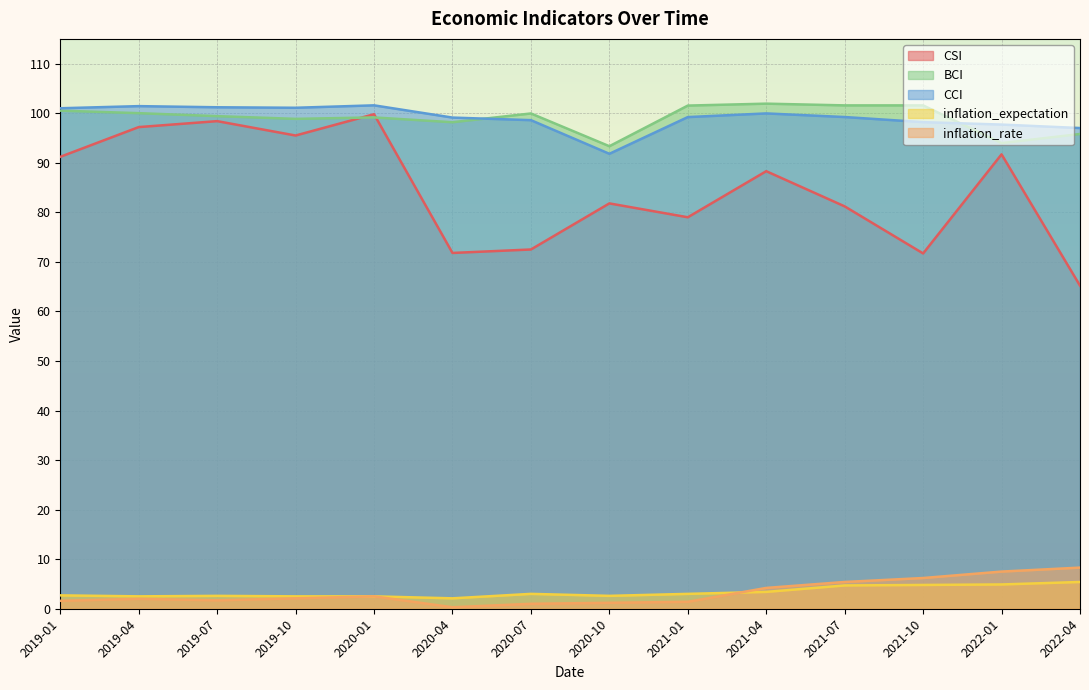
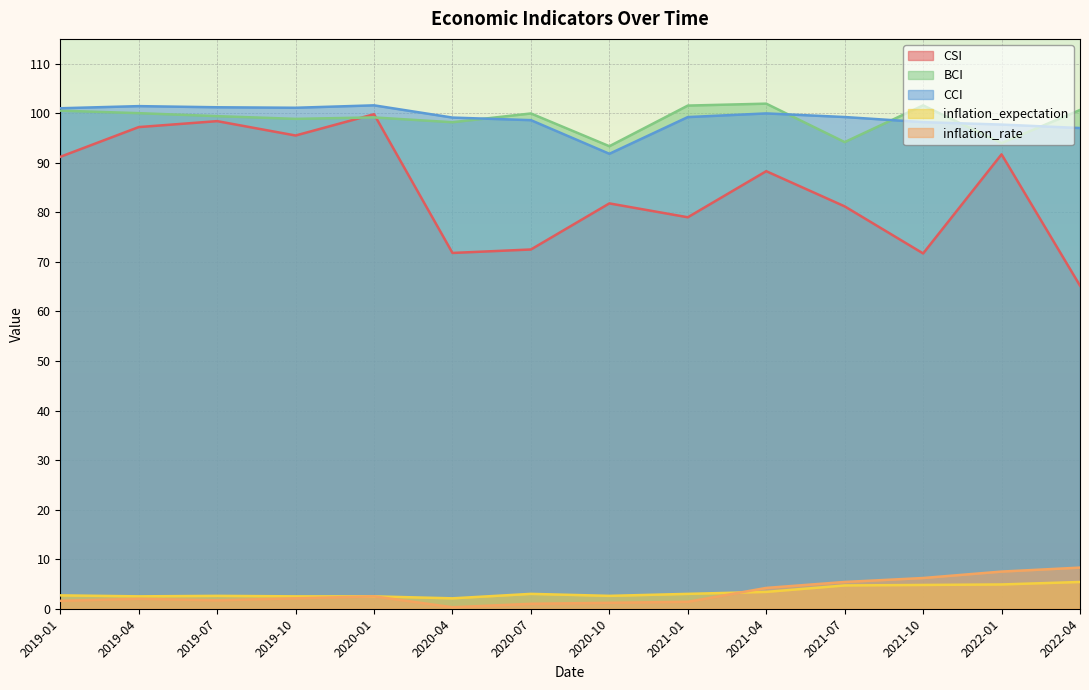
  {
    "CSI": {
      "2019-01": 91,
      "2019-04": 97,
      "2019-07": 98,
      "2019-10": 96,
      "2020-01": 100,
      "2020-04": 72,
      "2020-07": 73,
      "2020-10": 82,
      "2021-01": 79,
      "2021-04": 88,
      "2021-07": 81,
      "2021-10": 72,
      "2022-01": 92,
      "2022-04": 65
    },
    "BCI": {
      "2019-04": 100,
      "2019-07": 99,
      "2019-10": 99,
      "2020-01": 99,
      "2020-04": 98,
      "2020-07": 100,
      "2020-10": 93,
      "2021-01": 102,
      "2021-04": 102,
-     "2021-07": 102,
-     "2022-04": 96
+     "2021-07": 94,
+     "2022-04": 101
    },
    "CCI": {
      "2019-04": 101,
      "2019-07": 101,
      "2019-10": 101,
      "2020-01": 102,
      "2020-04": 99,
      "2020-07": 99,
      "2020-10": 92,
      "2021-01": 99,
      "2021-04": 100,
      "2021-07": 99,
      "2022-04": 97
    }
  }
